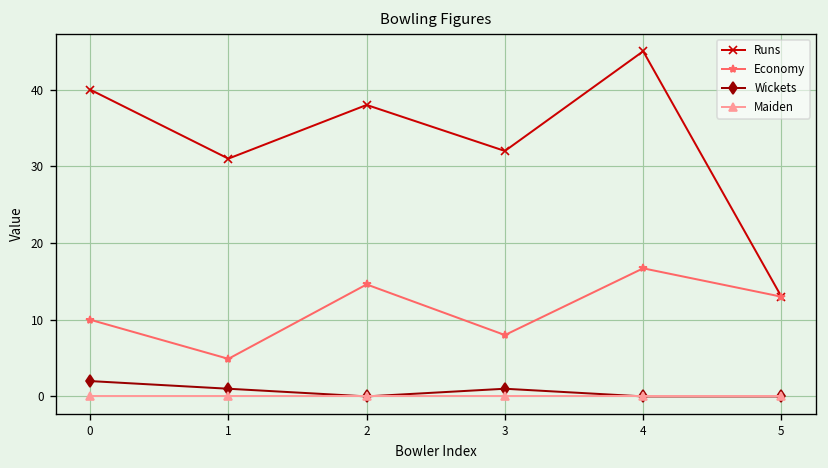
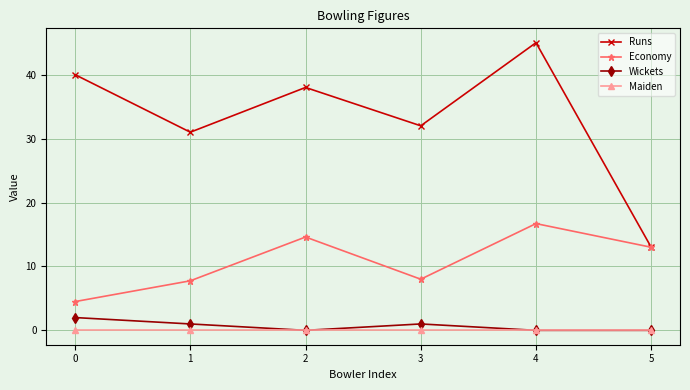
  {
    "Economy": {
-     "0": 10,
-     "1": 5,
+     "0": 5,
+     "1": 8,
      "2": 15,
      "3": 8,
      "4": 17
    },
    "Maiden": {
      "0": 0,
      "1": 0,
      "3": 0
    }
  }
